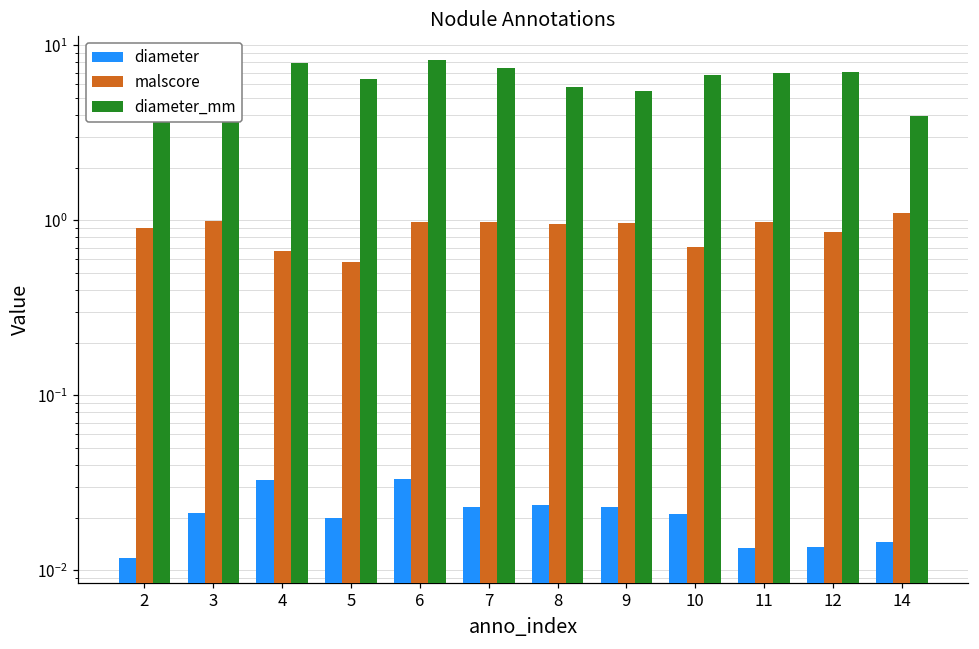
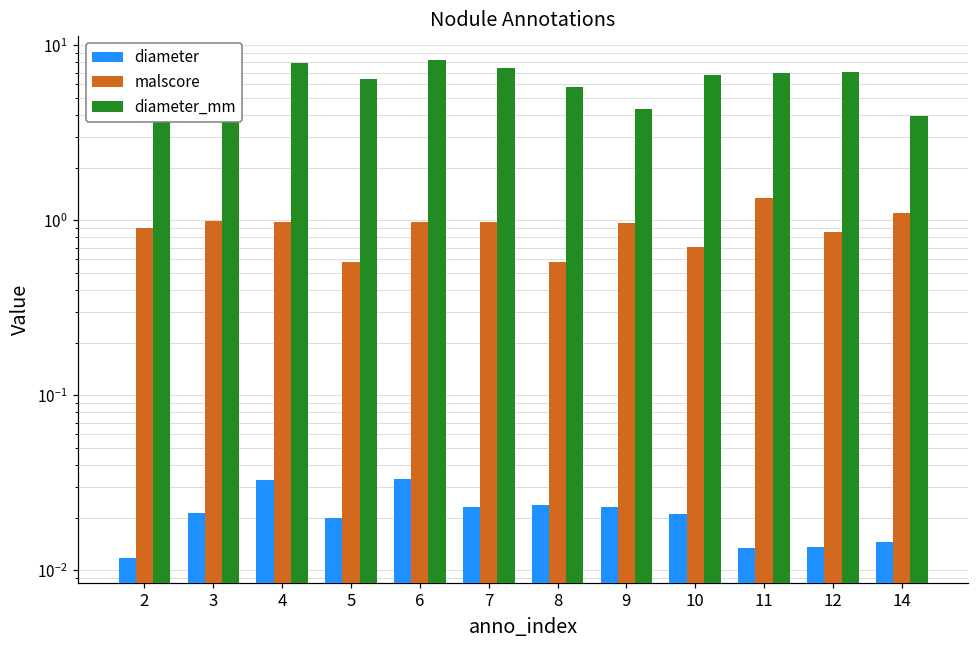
  {
    "diameter": {
      "2": 0.012,
      "3": 0.021,
      "4": 0.033,
      "5": 0.02,
      "6": 0.033,
      "7": 0.023,
      "8": 0.024,
      "9": 0.023,
      "10": 0.021,
      "11": 0.014,
      "12": 0.014,
      "14": 0.015
    },
    "malscore": {
      "2": 0.9,
      "3": 1.0,
-     "4": 0.67,
+     "4": 1.0,
      "5": 0.58,
      "6": 1.0,
      "7": 1.0,
-     "8": 1.0,
+     "8": 0.57,
      "9": 1.0,
      "10": 0.7,
-     "11": 1.0,
+     "11": 1.3,
      "12": 0.9,
      "14": 1.1
    },
    "diameter_mm": {
      "4": 8,
      "5": 6.4,
      "6": 8,
      "7": 7,
      "8": 5.8,
-     "9": 5.5,
+     "9": 4.3,
      "10": 6.8,
      "11": 7,
      "12": 7,
      "14": 4.0
    }
  }
